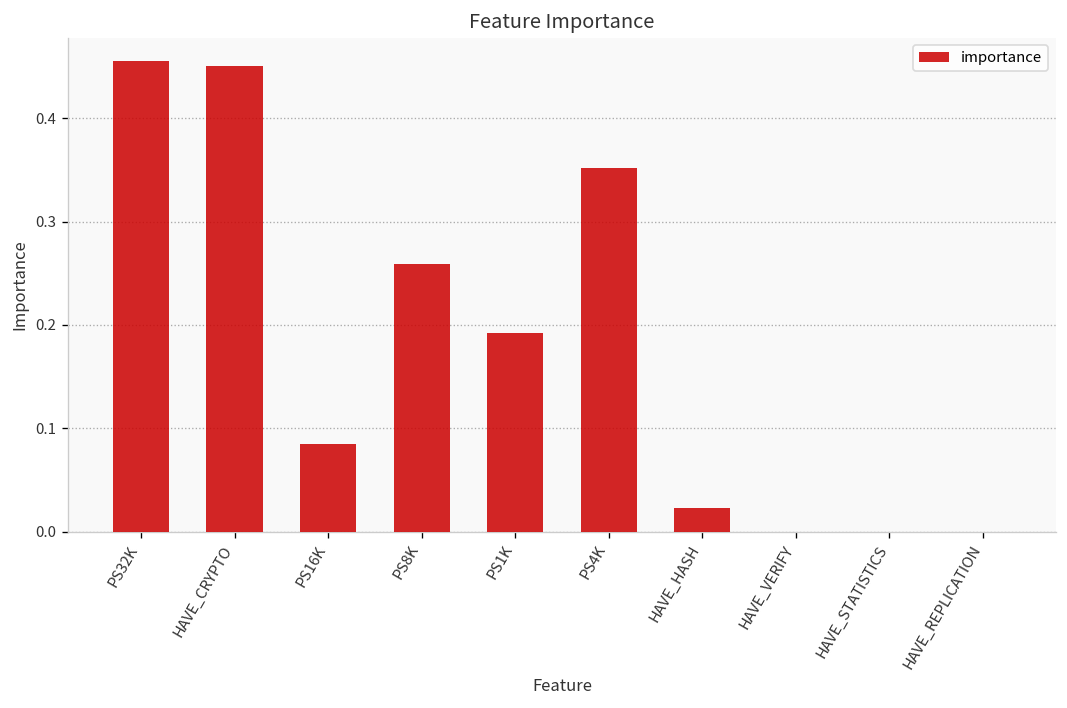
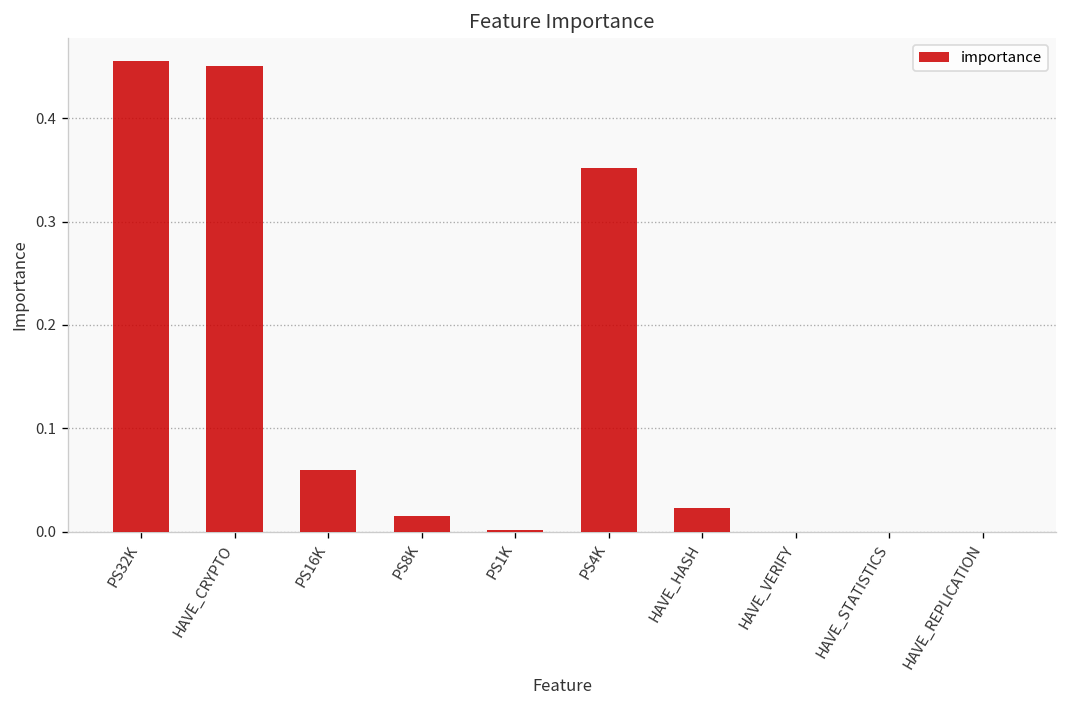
  {
    "PS32K": 0.46,
    "HAVE_CRYPTO": 0.45,
-   "PS16K": 0.09,
-   "PS8K": 0.26,
-   "PS1K": 0.19,
+   "PS16K": 0.06,
+   "PS8K": 0.02,
+   "PS1K": 0.00,
    "PS4K": 0.35,
    "HAVE_HASH": 0.02
  }
